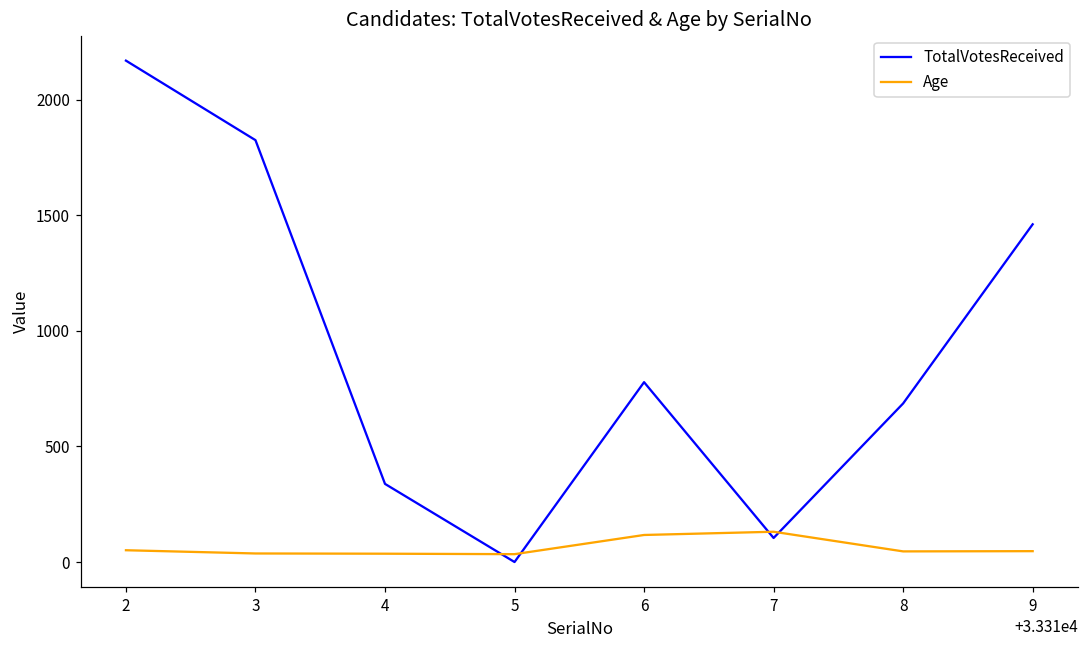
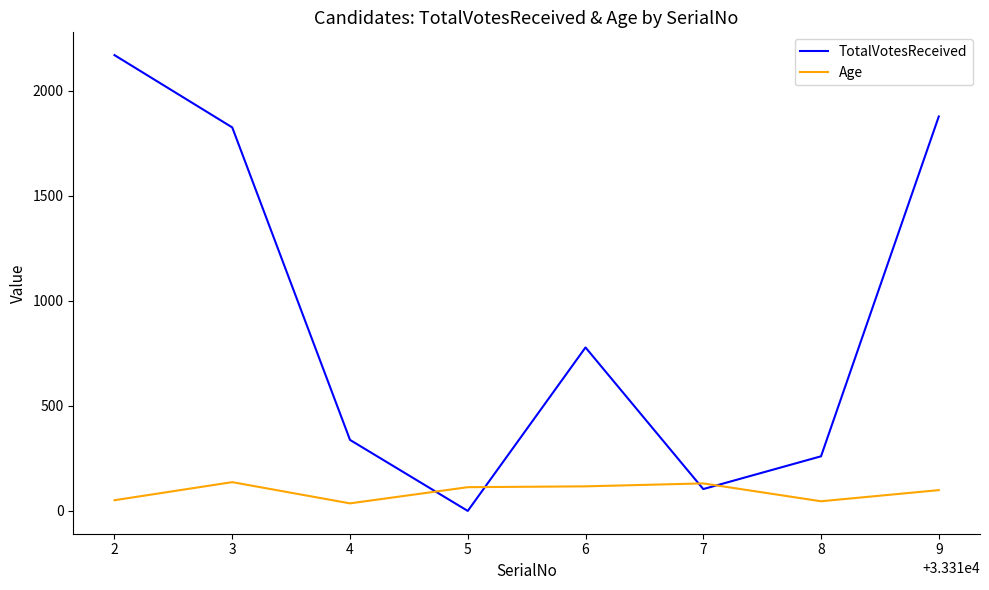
  {
    "TotalVotesReceived": {
      "2": 2170,
      "3": 1830,
      "4": 340,
      "5": 0,
      "6": 780,
      "7": 100,
-     "8": 690,
-     "9": 1460
+     "8": 260,
+     "9": 1880
    },
    "Age": {
      "2": 50,
-     "3": 40,
+     "3": 140,
      "4": 40,
-     "5": 30,
+     "5": 110,
      "6": 120,
      "7": 130,
      "8": 50,
-     "9": 50
+     "9": 100
    }
  }
